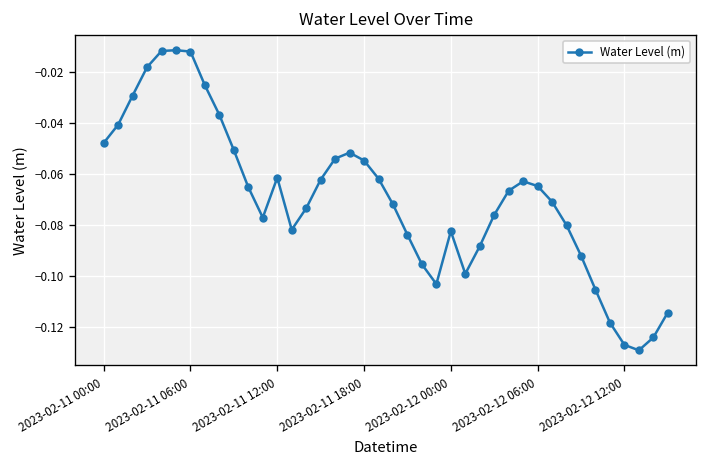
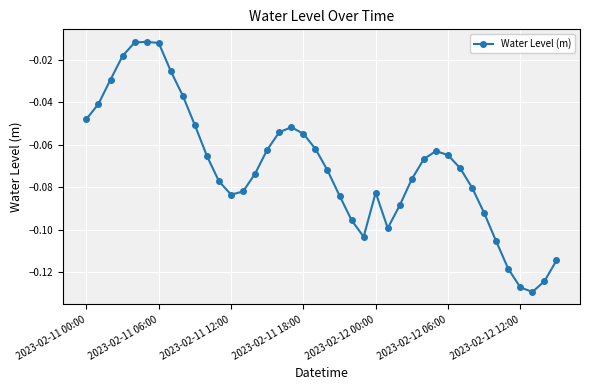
  {
    "2023-02-11 00:00": -0.048,
    "2023-02-11 06:00": -0.012,
-   "2023-02-11 12:00": -0.062,
+   "2023-02-11 12:00": -0.083,
    "2023-02-11 18:00": -0.055,
    "2023-02-12 00:00": -0.082,
    "2023-02-12 06:00": -0.065,
    "2023-02-12 12:00": -0.127
  }
